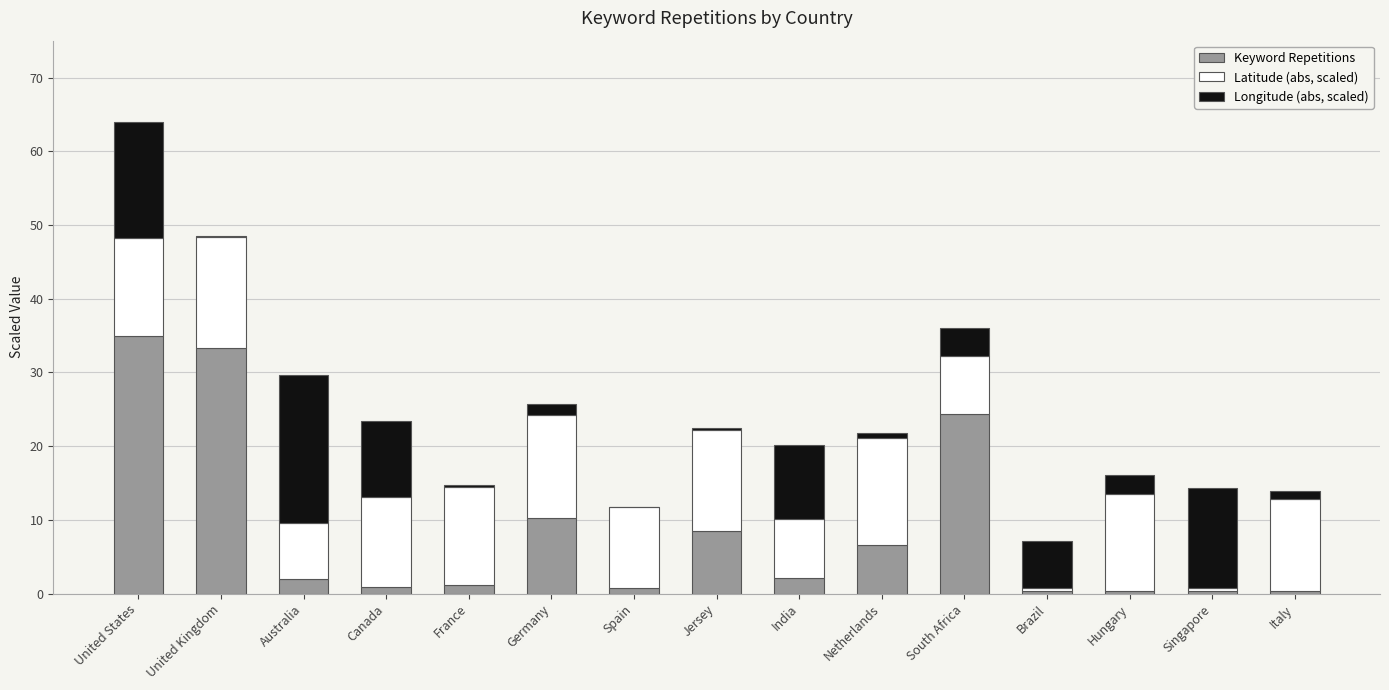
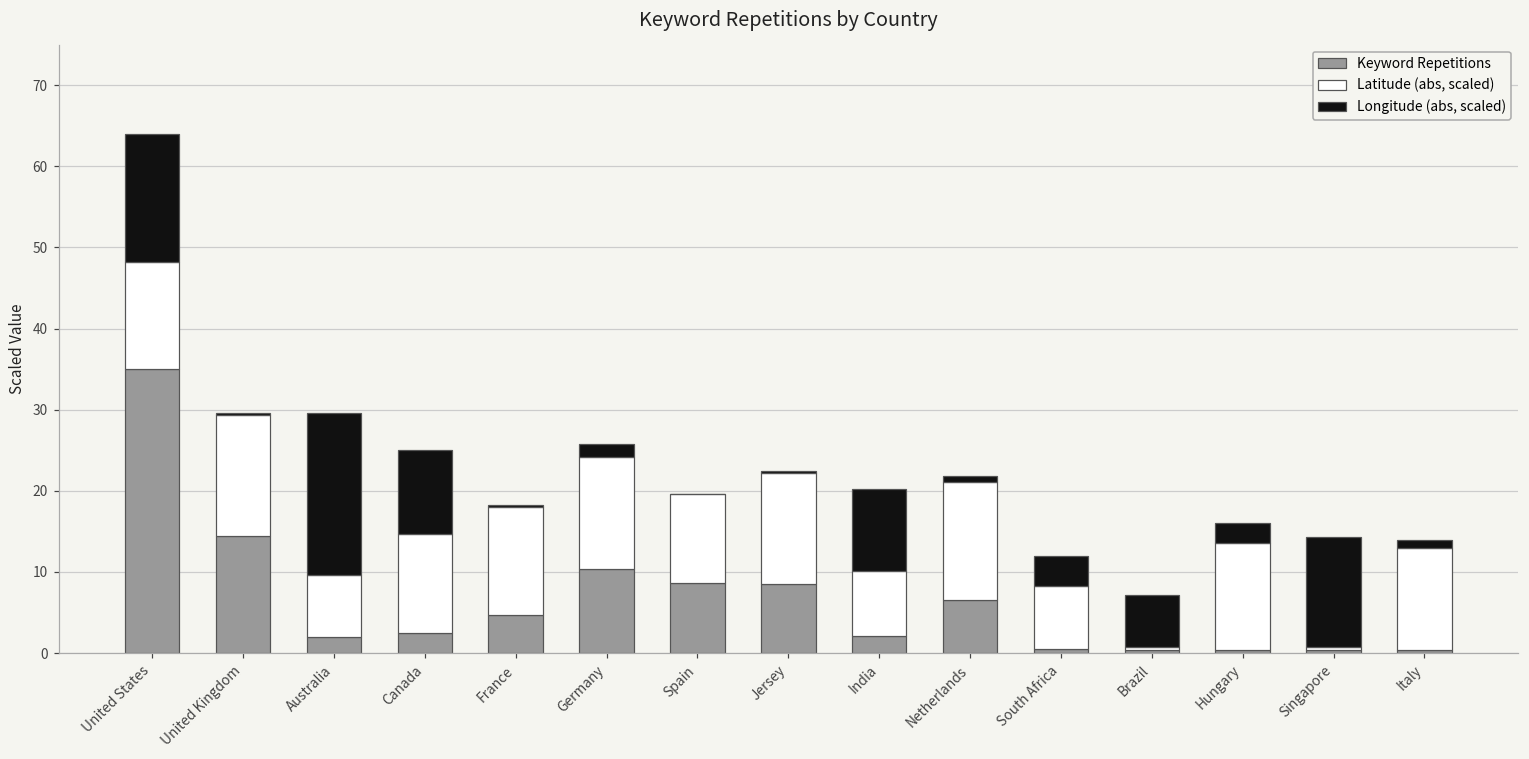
  {
    "Keyword Repetitions": {
      "United States": 35,
-     "United Kingdom": 33,
+     "United Kingdom": 14,
      "Australia": 2,
-     "Canada": 1,
-     "France": 1,
+     "Canada": 2,
+     "France": 5,
      "Germany": 10,
-     "Spain": 1,
+     "Spain": 9,
      "Jersey": 9,
      "India": 2,
      "Netherlands": 7,
-     "South Africa": 24,
+     "South Africa": 0,
      "Brazil": 0,
      "Hungary": 0,
      "Singapore": 0,
      "Italy": 0
    },
    "Latitude (abs, scaled)": {
      "United States": 13,
      "United Kingdom": 15,
      "Australia": 8,
      "Canada": 12,
      "France": 13,
      "Germany": 14,
      "Spain": 11,
      "Jersey": 14,
      "India": 8,
      "Netherlands": 15,
      "South Africa": 8,
      "Brazil": 0,
      "Hungary": 13,
      "Singapore": 0,
      "Italy": 13
    },
    "Longitude (abs, scaled)": {
      "United States": 16,
      "Australia": 20,
      "Canada": 10,
      "Germany": 1,
      "India": 10,
      "Netherlands": 1,
      "South Africa": 4,
      "Brazil": 6,
      "Hungary": 2,
      "Singapore": 14,
      "Italy": 1
    }
  }
